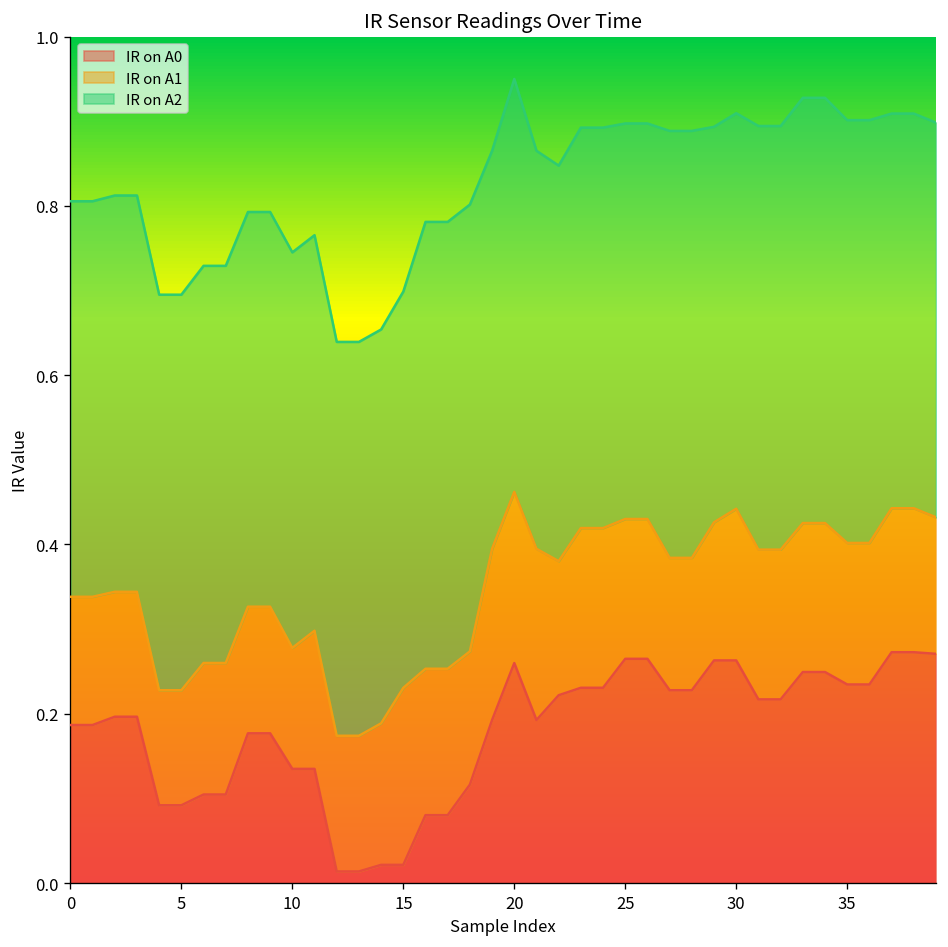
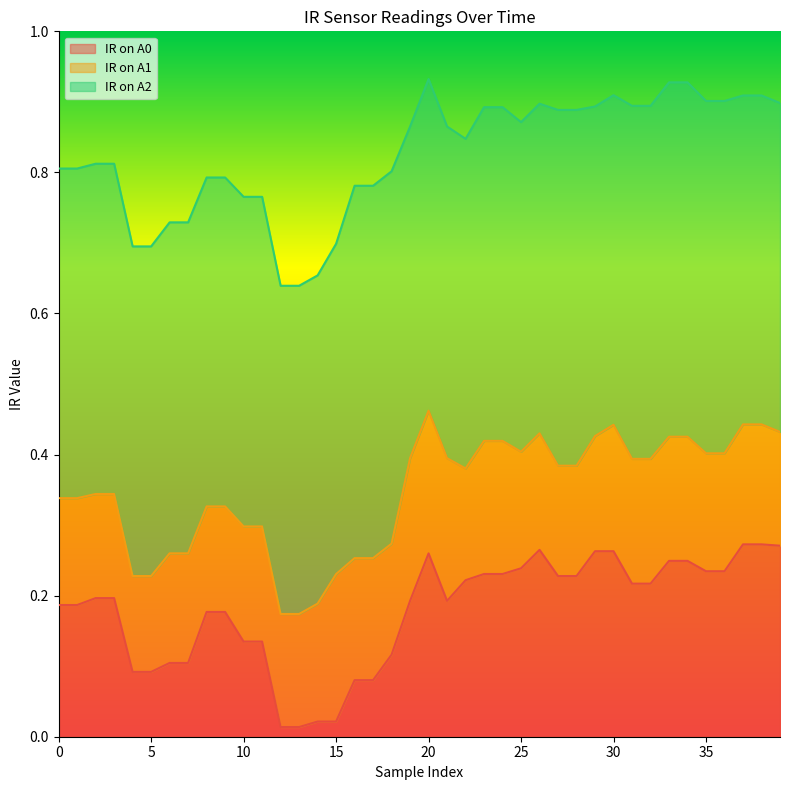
  {
    "IR on A0": {
      "0": 0.19,
      "5": 0.09,
      "10": 0.13,
      "15": 0.02,
      "20": 0.26,
-     "25": 0.26,
+     "25": 0.24,
      "30": 0.26,
      "35": 0.23
    },
    "IR on A1": {
      "0": 0.15,
      "5": 0.14,
-     "10": 0.14,
+     "10": 0.16,
      "15": 0.21,
      "20": 0.20,
      "25": 0.17,
      "30": 0.18,
      "35": 0.17
    },
    "IR on A2": {
      "0": 0.47,
      "5": 0.47,
      "10": 0.47,
      "15": 0.47,
-     "20": 0.49,
+     "20": 0.47,
      "25": 0.47,
      "30": 0.47,
      "35": 0.50
    }
  }
